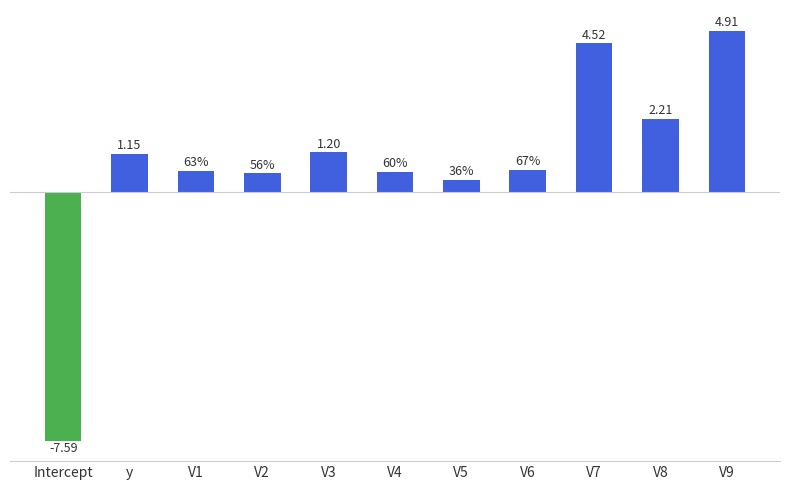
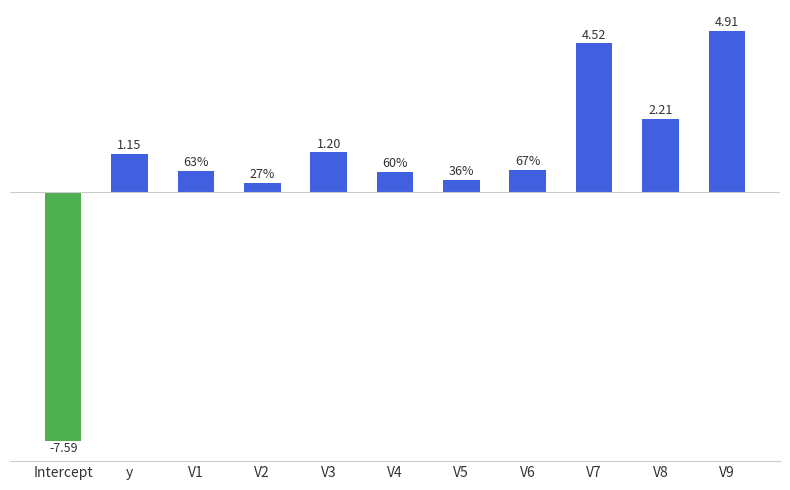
  {
    "Intercept": "-7.59",
    "y": "1.15",
    "V1": "63%",
-   "V2": "56%",
+   "V2": "27%",
    "V3": "1.20",
    "V4": "60%",
    "V5": "36%",
    "V6": "67%",
    "V7": "4.52",
    "V8": "2.21",
    "V9": "4.91"
  }
